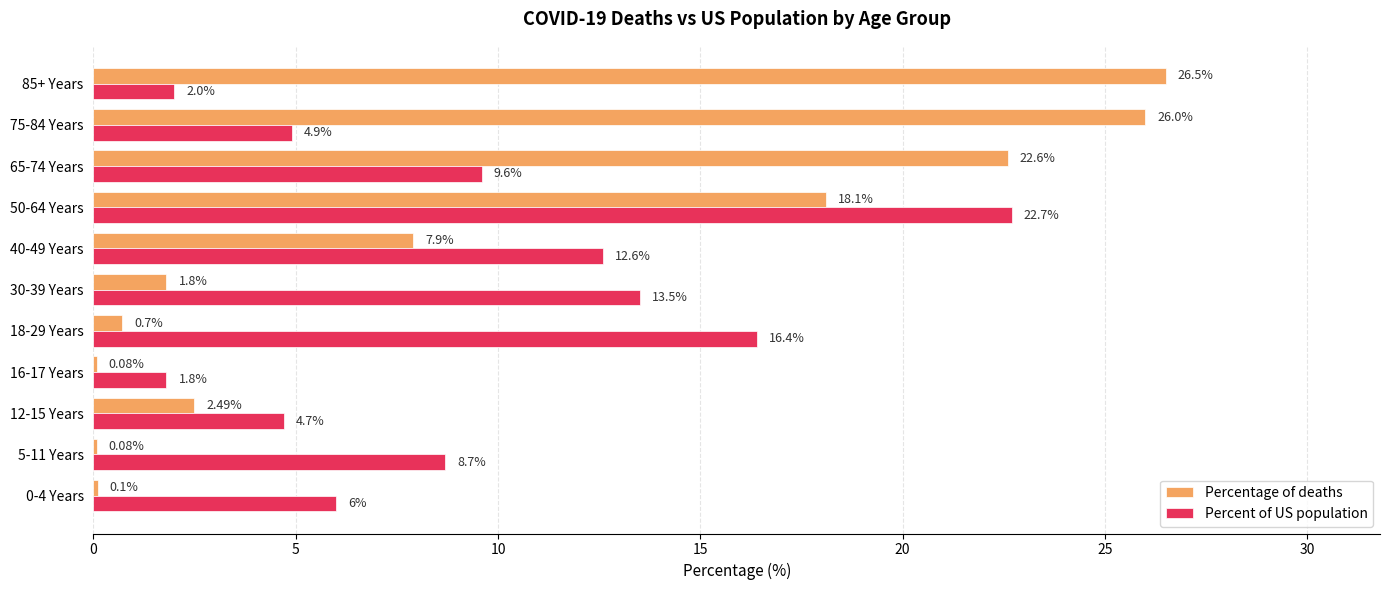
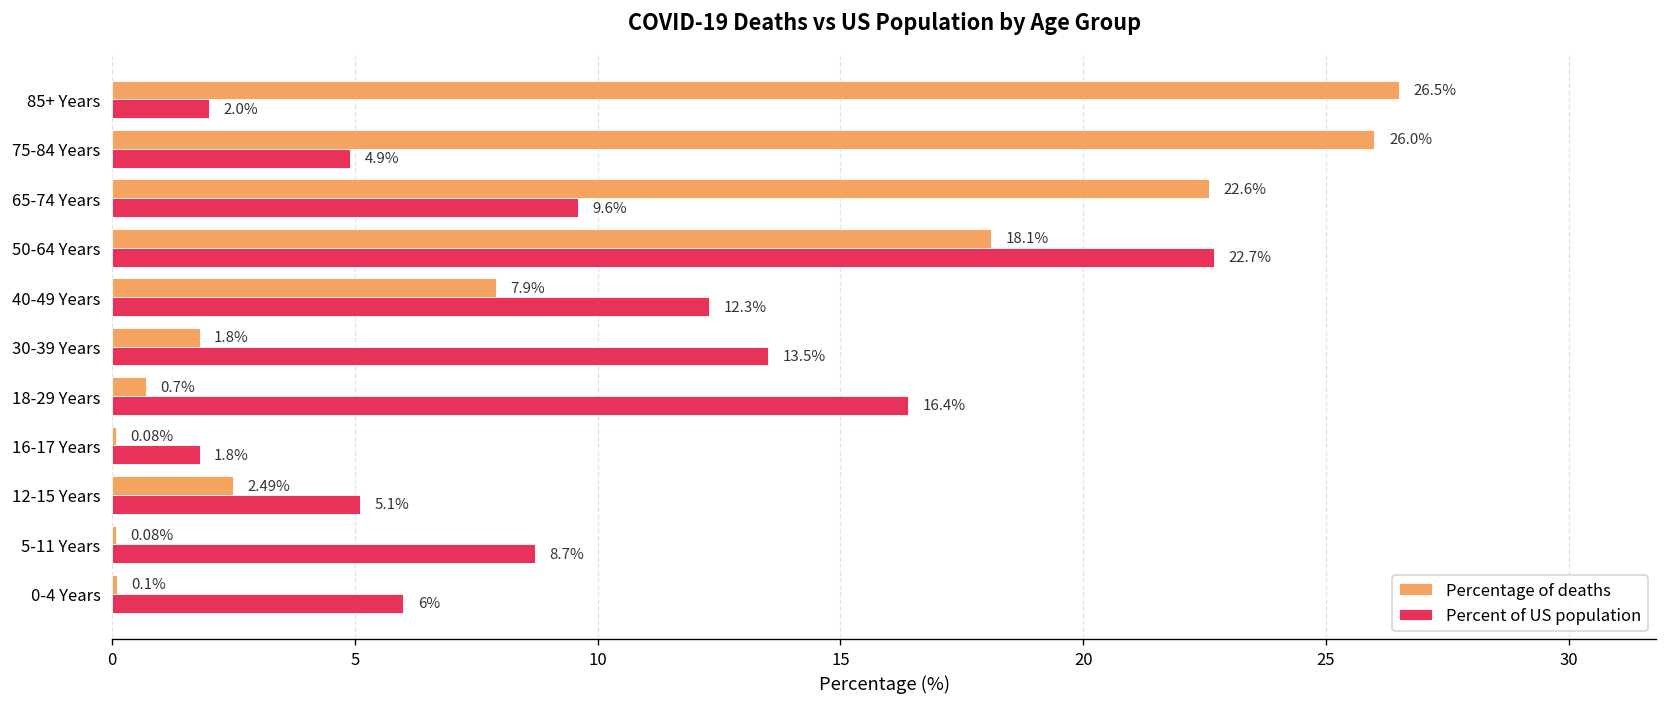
  {
    "Percentage of deaths": {
      "85+ Years": "26.5%",
      "75-84 Years": "26.0%",
      "65-74 Years": "22.6%",
      "50-64 Years": "18.1%",
      "40-49 Years": "7.9%",
      "30-39 Years": "1.8%",
      "18-29 Years": "0.7%",
      "16-17 Years": "0.08%",
      "12-15 Years": "2.49%",
      "5-11 Years": "0.08%",
      "0-4 Years": "0.1%"
    },
    "Percent of US population": {
      "85+ Years": "2.0%",
      "75-84 Years": "4.9%",
      "65-74 Years": "9.6%",
      "50-64 Years": "22.7%",
-     "40-49 Years": "12.6%",
+     "40-49 Years": "12.3%",
      "30-39 Years": "13.5%",
      "18-29 Years": "16.4%",
      "16-17 Years": "1.8%",
-     "12-15 Years": "4.7%",
+     "12-15 Years": "5.1%",
      "5-11 Years": "8.7%",
      "0-4 Years": "6%"
    }
  }
